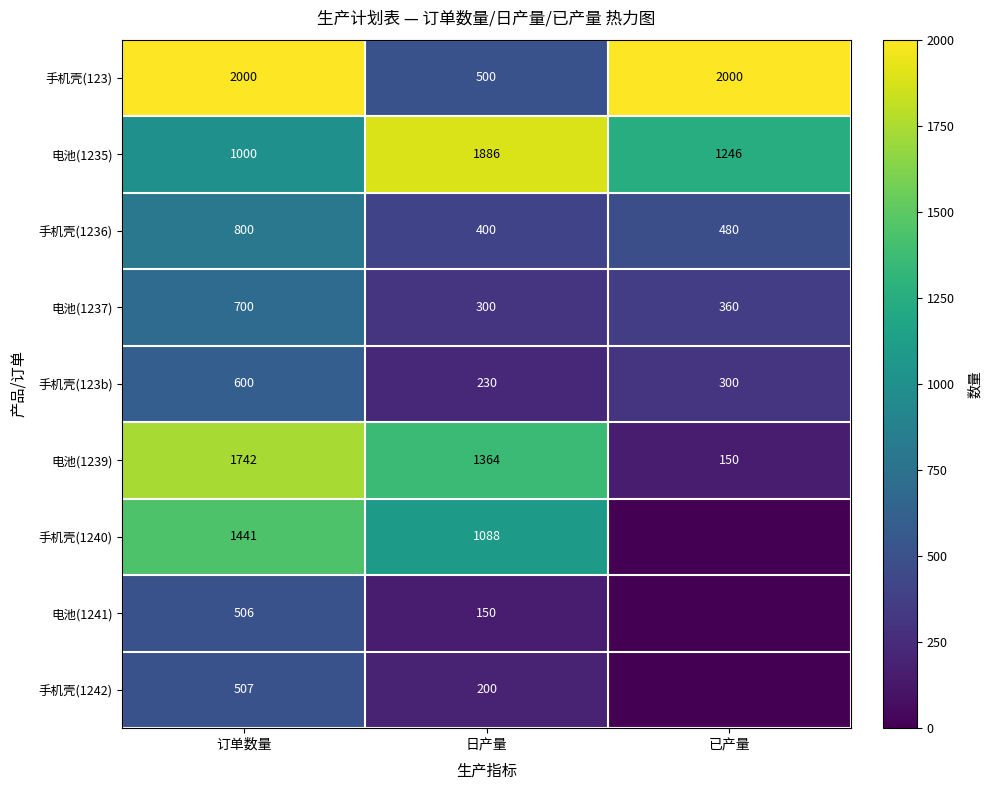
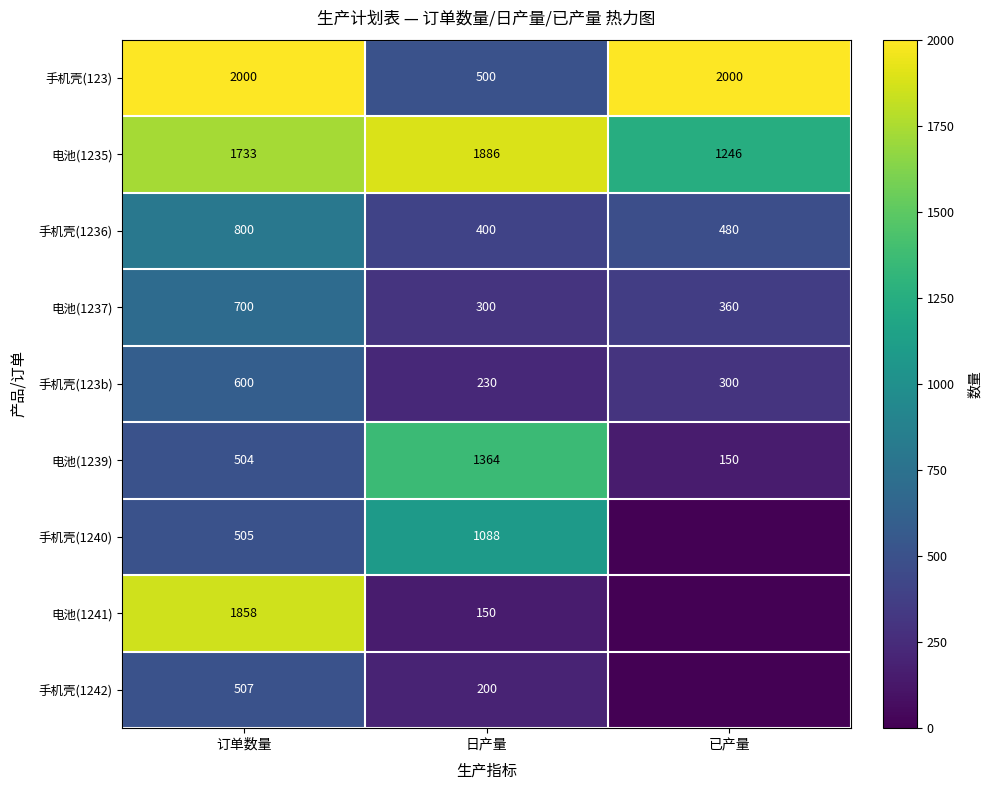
  {
    "手机壳(123)": {
      "订单数量": 2000,
      "日产量": 500,
      "已产量": 2000
    },
    "电池(1235)": {
-     "订单数量": 1000,
+     "订单数量": 1733,
      "日产量": 1886,
      "已产量": 1246
    },
    "手机壳(1236)": {
      "订单数量": 800,
      "日产量": 400,
      "已产量": 480
    },
    "电池(1237)": {
      "订单数量": 700,
      "日产量": 300,
      "已产量": 360
    },
    "手机壳(123b)": {
      "订单数量": 600,
      "日产量": 230,
      "已产量": 300
    },
    "电池(1239)": {
-     "订单数量": 1742,
+     "订单数量": 504,
      "日产量": 1364,
      "已产量": 150
    },
    "手机壳(1240)": {
-     "订单数量": 1441,
+     "订单数量": 505,
      "日产量": 1088
    },
    "电池(1241)": {
-     "订单数量": 506,
+     "订单数量": 1858,
      "日产量": 150
    },
    "手机壳(1242)": {
      "订单数量": 507,
      "日产量": 200
    }
  }
